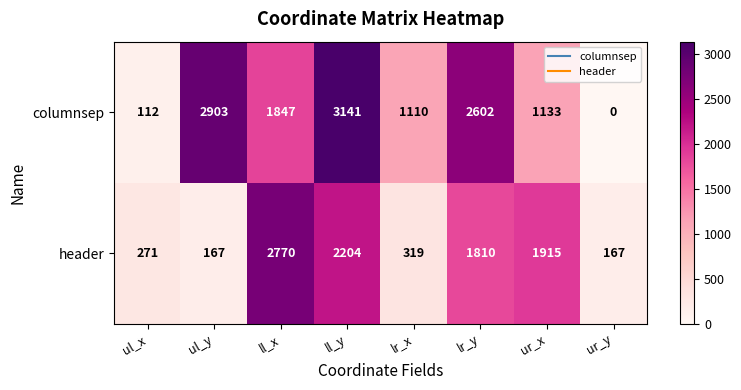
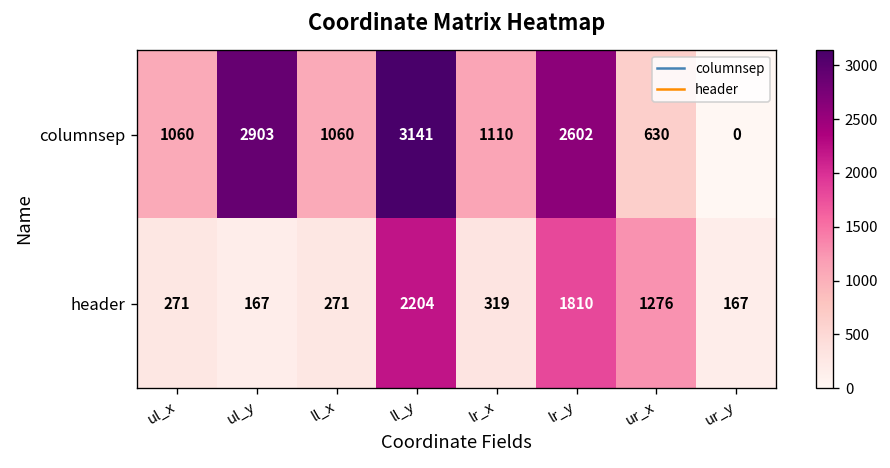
  {
    "columnsep": {
-     "ul_x": 112,
+     "ul_x": 1060,
      "ul_y": 2903,
-     "ll_x": 1847,
+     "ll_x": 1060,
      "ll_y": 3141,
      "lr_x": 1110,
      "lr_y": 2602,
-     "ur_x": 1133,
+     "ur_x": 630,
      "ur_y": 0
    },
    "header": {
      "ul_x": 271,
      "ul_y": 167,
-     "ll_x": 2770,
+     "ll_x": 271,
      "ll_y": 2204,
      "lr_x": 319,
      "lr_y": 1810,
-     "ur_x": 1915,
+     "ur_x": 1276,
      "ur_y": 167
    }
  }
